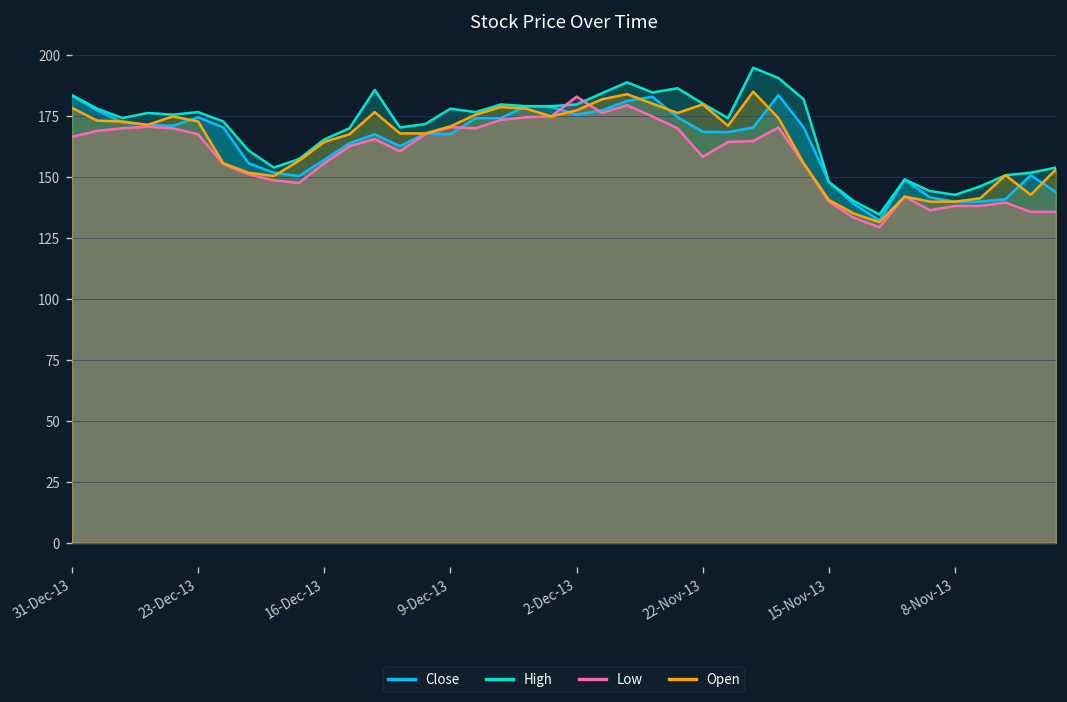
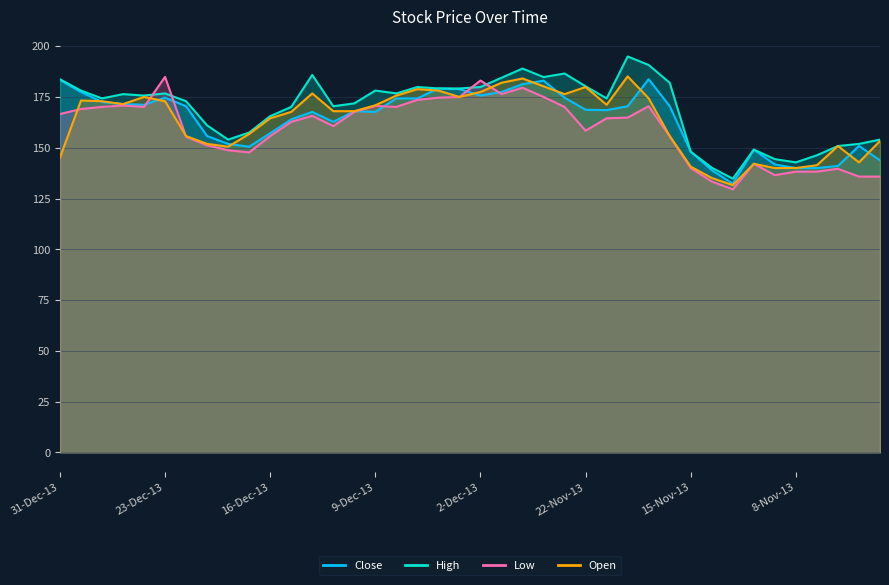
  {
    "Low": {
      "31-Dec-13": 167,
-     "23-Dec-13": 168,
+     "23-Dec-13": 185,
      "16-Dec-13": 156,
      "2-Dec-13": 183,
      "22-Nov-13": 158,
      "8-Nov-13": 138
    },
    "Open": {
-     "31-Dec-13": 179,
+     "31-Dec-13": 145,
      "23-Dec-13": 173,
      "2-Dec-13": 177
    }
  }
